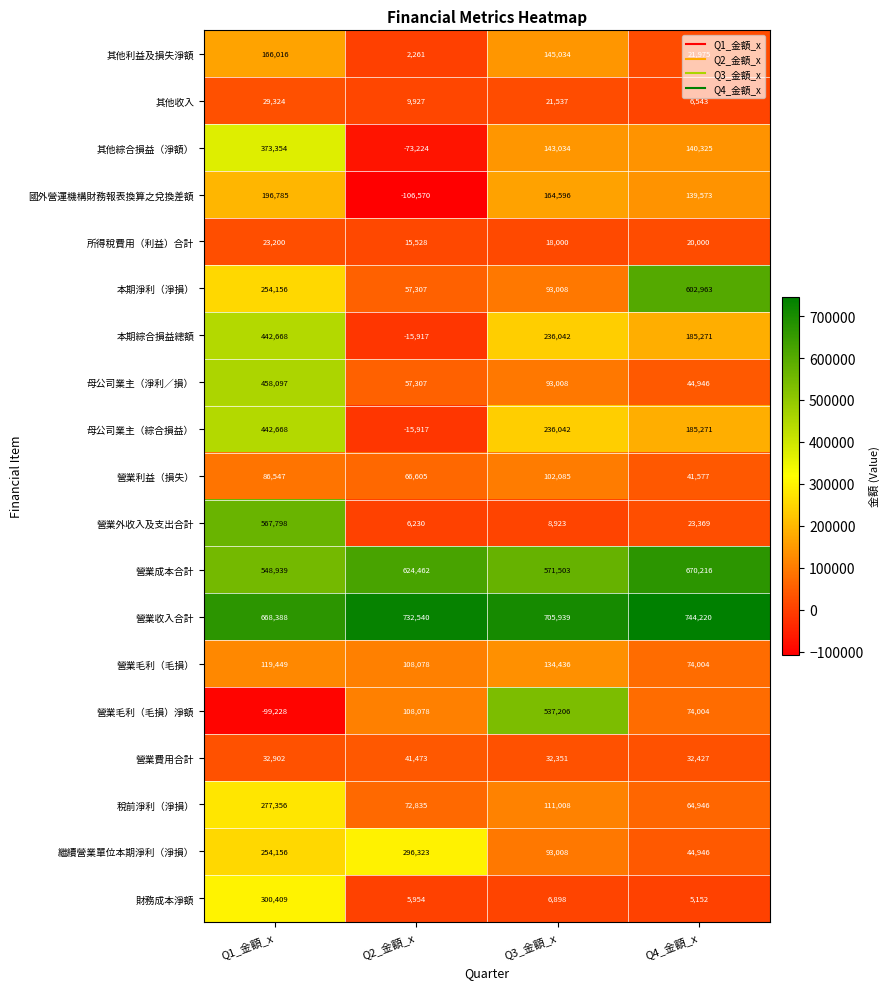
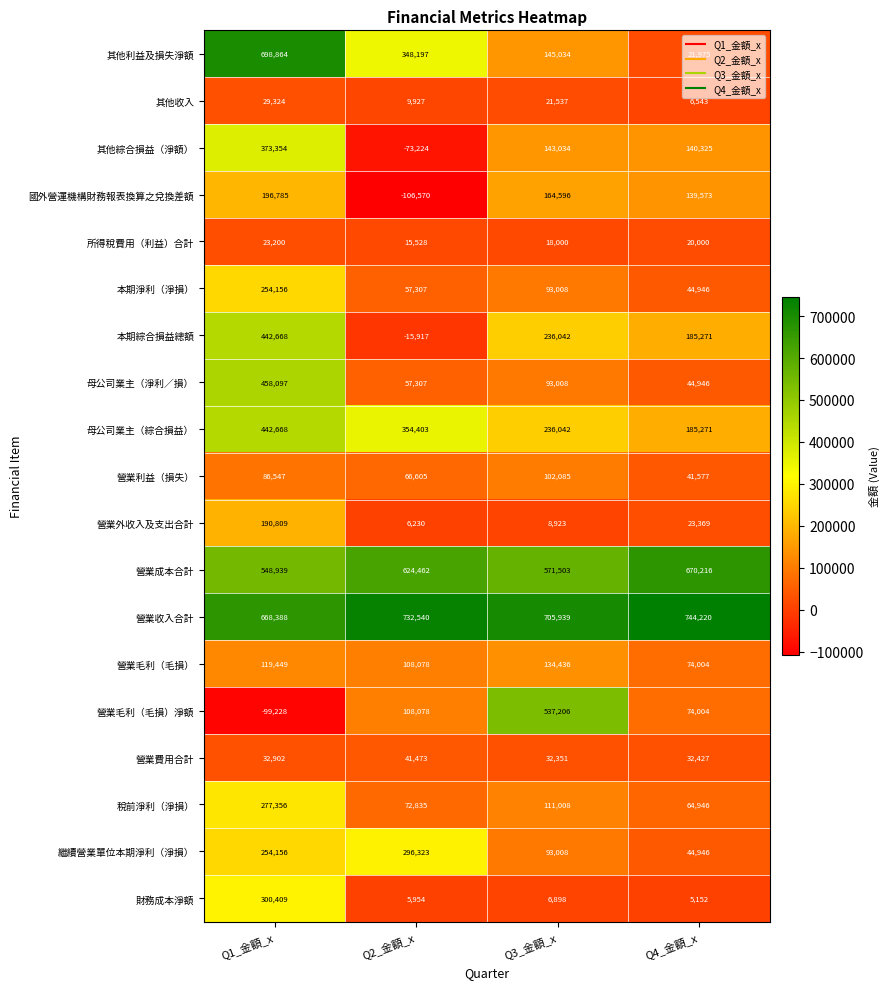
  {
    "其他利益及損失淨額": {
-     "Q1_金額_x": "166,016",
-     "Q2_金額_x": "2,261",
+     "Q1_金額_x": "698,864",
+     "Q2_金額_x": "348,197",
      "Q3_金額_x": "145,034"
    },
    "其他收入": {
      "Q1_金額_x": "29,324",
      "Q2_金額_x": "9,927",
      "Q3_金額_x": "21,537"
    },
    "其他綜合損益（淨額）": {
      "Q1_金額_x": "373,354",
      "Q2_金額_x": "-73,224",
      "Q3_金額_x": "143,034",
      "Q4_金額_x": "140,325"
    },
    "國外營運機構財務報表換算之兌換差額": {
      "Q1_金額_x": "196,785",
      "Q2_金額_x": "-106,570",
      "Q3_金額_x": "164,596",
      "Q4_金額_x": "139,573"
    },
    "所得稅費用（利益）合計": {
      "Q1_金額_x": "23,200",
      "Q2_金額_x": "15,528",
      "Q3_金額_x": "18,000",
      "Q4_金額_x": "20,000"
    },
    "本期淨利（淨損）": {
      "Q1_金額_x": "254,156",
      "Q2_金額_x": "57,307",
      "Q3_金額_x": "93,008",
-     "Q4_金額_x": "602,963"
+     "Q4_金額_x": "44,946"
    },
    "本期綜合損益總額": {
      "Q1_金額_x": "442,668",
      "Q2_金額_x": "-15,917",
      "Q3_金額_x": "236,042",
      "Q4_金額_x": "185,271"
    },
    "母公司業主（淨利／損）": {
      "Q1_金額_x": "458,097",
      "Q2_金額_x": "57,307",
      "Q3_金額_x": "93,008",
      "Q4_金額_x": "44,946"
    },
    "母公司業主（綜合損益）": {
      "Q1_金額_x": "442,668",
-     "Q2_金額_x": "-15,917",
+     "Q2_金額_x": "354,403",
      "Q3_金額_x": "236,042",
      "Q4_金額_x": "185,271"
    },
    "營業利益（損失）": {
      "Q1_金額_x": "86,547",
      "Q2_金額_x": "66,605",
      "Q3_金額_x": "102,085",
      "Q4_金額_x": "41,577"
    },
    "營業外收入及支出合計": {
-     "Q1_金額_x": "567,798",
+     "Q1_金額_x": "190,809",
      "Q2_金額_x": "6,230",
      "Q3_金額_x": "8,923",
      "Q4_金額_x": "23,369"
    },
    "營業成本合計": {
      "Q1_金額_x": "548,939",
      "Q2_金額_x": "624,462",
      "Q3_金額_x": "571,503",
      "Q4_金額_x": "670,216"
    },
    "營業收入合計": {
      "Q1_金額_x": "668,388",
      "Q2_金額_x": "732,540",
      "Q3_金額_x": "705,939",
      "Q4_金額_x": "744,220"
    },
    "營業毛利（毛損）": {
      "Q1_金額_x": "119,449",
      "Q2_金額_x": "108,078",
      "Q3_金額_x": "134,436",
      "Q4_金額_x": "74,004"
    },
    "營業毛利（毛損）淨額": {
      "Q1_金額_x": "-99,228",
      "Q2_金額_x": "108,078",
      "Q3_金額_x": "537,206",
      "Q4_金額_x": "74,004"
    },
    "營業費用合計": {
      "Q1_金額_x": "32,902",
      "Q2_金額_x": "41,473",
      "Q3_金額_x": "32,351",
      "Q4_金額_x": "32,427"
    },
    "稅前淨利（淨損）": {
      "Q1_金額_x": "277,356",
      "Q2_金額_x": "72,835",
      "Q3_金額_x": "111,008",
      "Q4_金額_x": "64,946"
    },
    "繼續營業單位本期淨利（淨損）": {
      "Q1_金額_x": "254,156",
      "Q2_金額_x": "296,323",
      "Q3_金額_x": "93,008",
      "Q4_金額_x": "44,946"
    },
    "財務成本淨額": {
      "Q1_金額_x": "300,409",
      "Q2_金額_x": "5,954",
      "Q3_金額_x": "6,898",
      "Q4_金額_x": "5,152"
    }
  }
